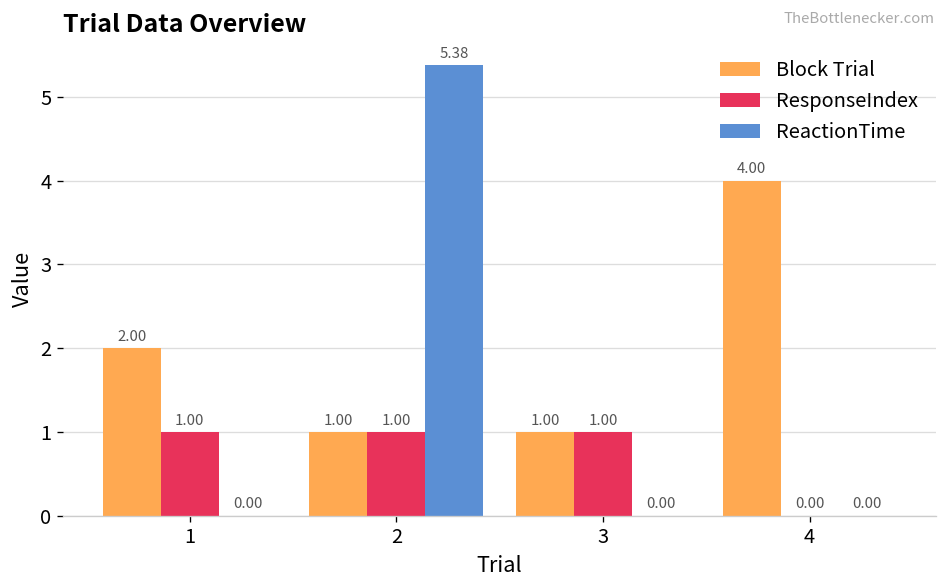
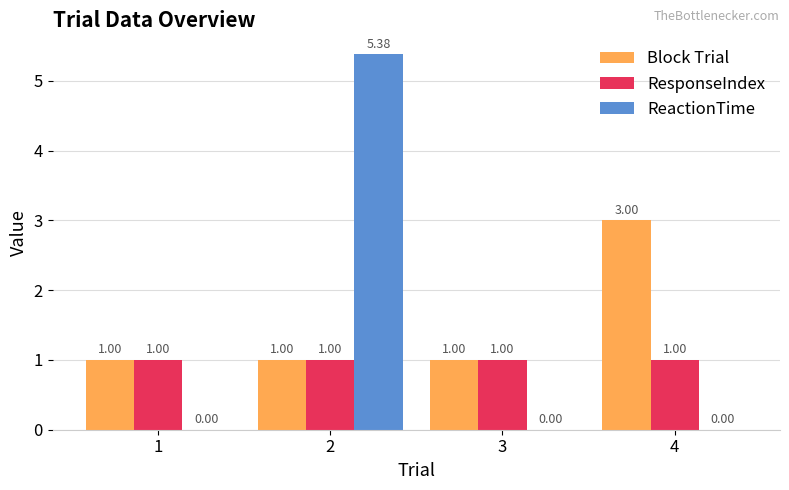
  {
    "Block Trial": {
-     "1": 2.00,
+     "1": 1.00,
      "2": 1.00,
      "3": 1.00,
-     "4": 4.00
+     "4": 3.00
    },
    "ResponseIndex": {
      "1": 1.00,
      "2": 1.00,
      "3": 1.00,
-     "4": 0.00
+     "4": 1.00
    },
    "ReactionTime": {
      "1": 0.00,
      "2": 5.38,
      "3": 0.00,
      "4": 0.00
    }
  }
